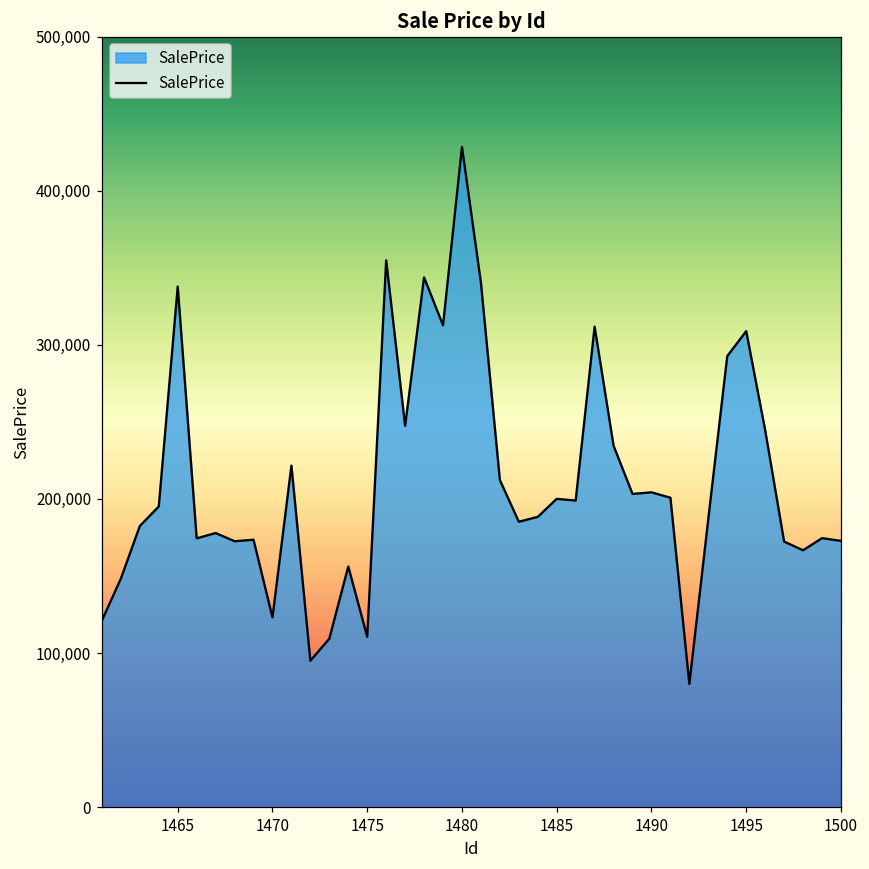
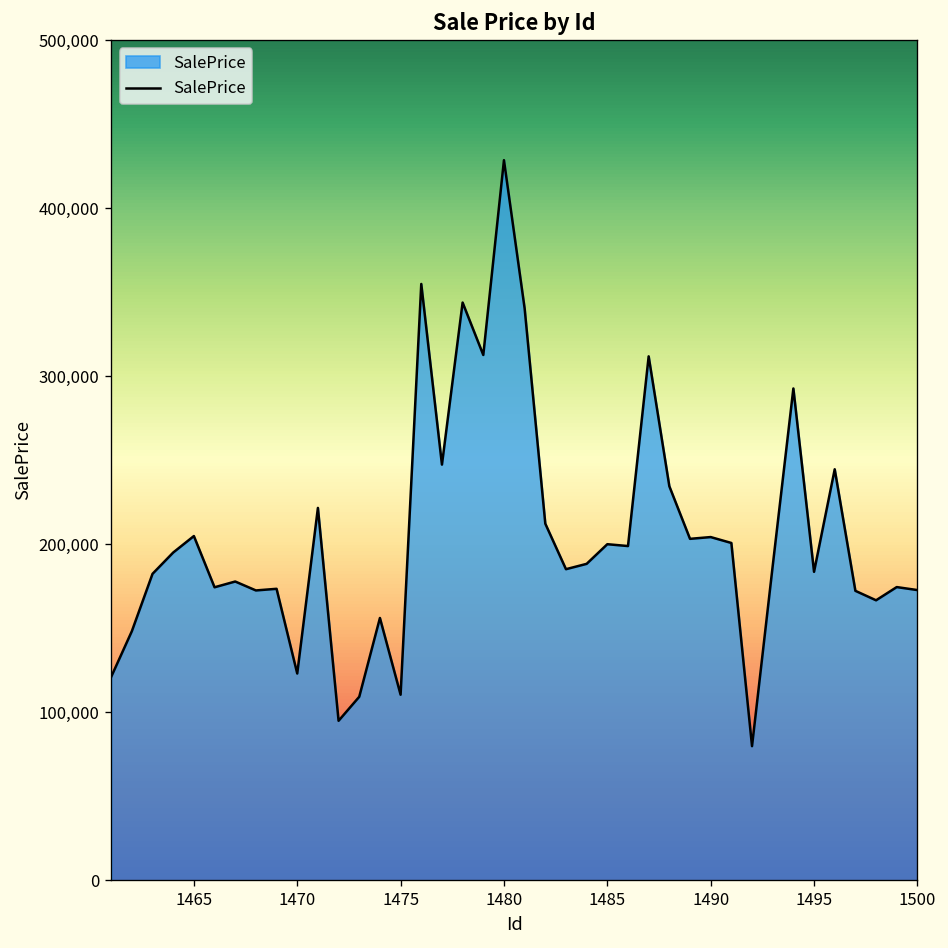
  {
-   "1465": "338,000",
+   "1465": "205,000",
    "1470": "123,000",
    "1475": "111,000",
    "1480": "429,000",
    "1485": "200,000",
    "1490": "204,000",
-   "1495": "309,000",
+   "1495": "184,000",
    "1500": "173,000"
  }
